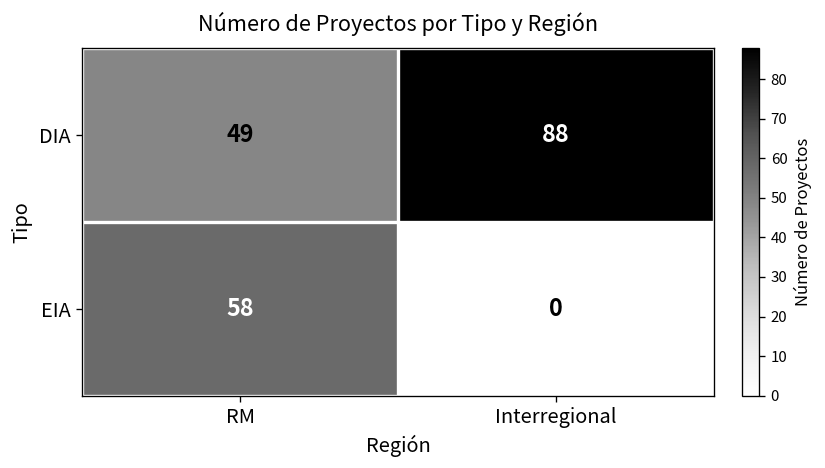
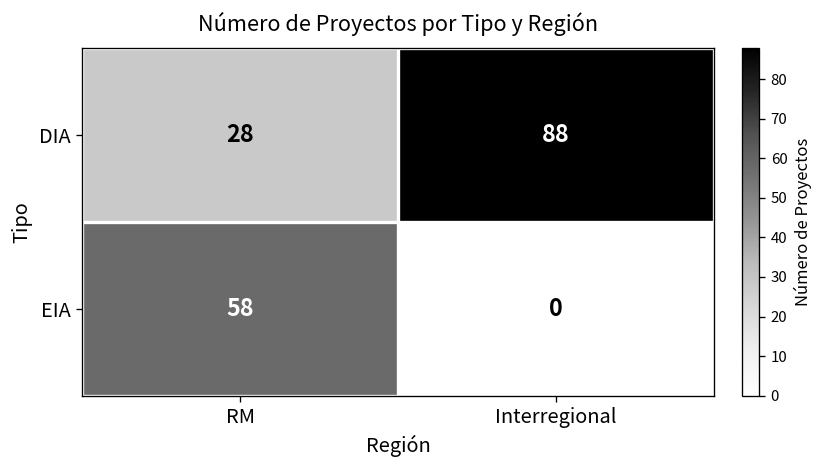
  {
    "DIA": {
-     "RM": 49,
+     "RM": 28,
      "Interregional": 88
    },
    "EIA": {
      "RM": 58,
      "Interregional": 0
    }
  }
